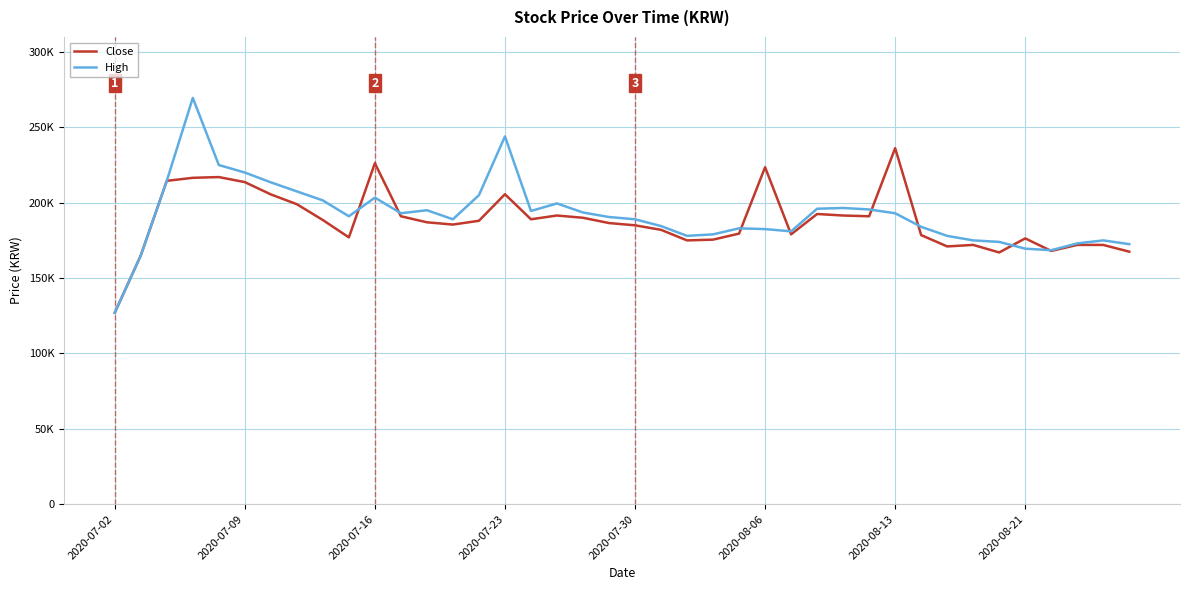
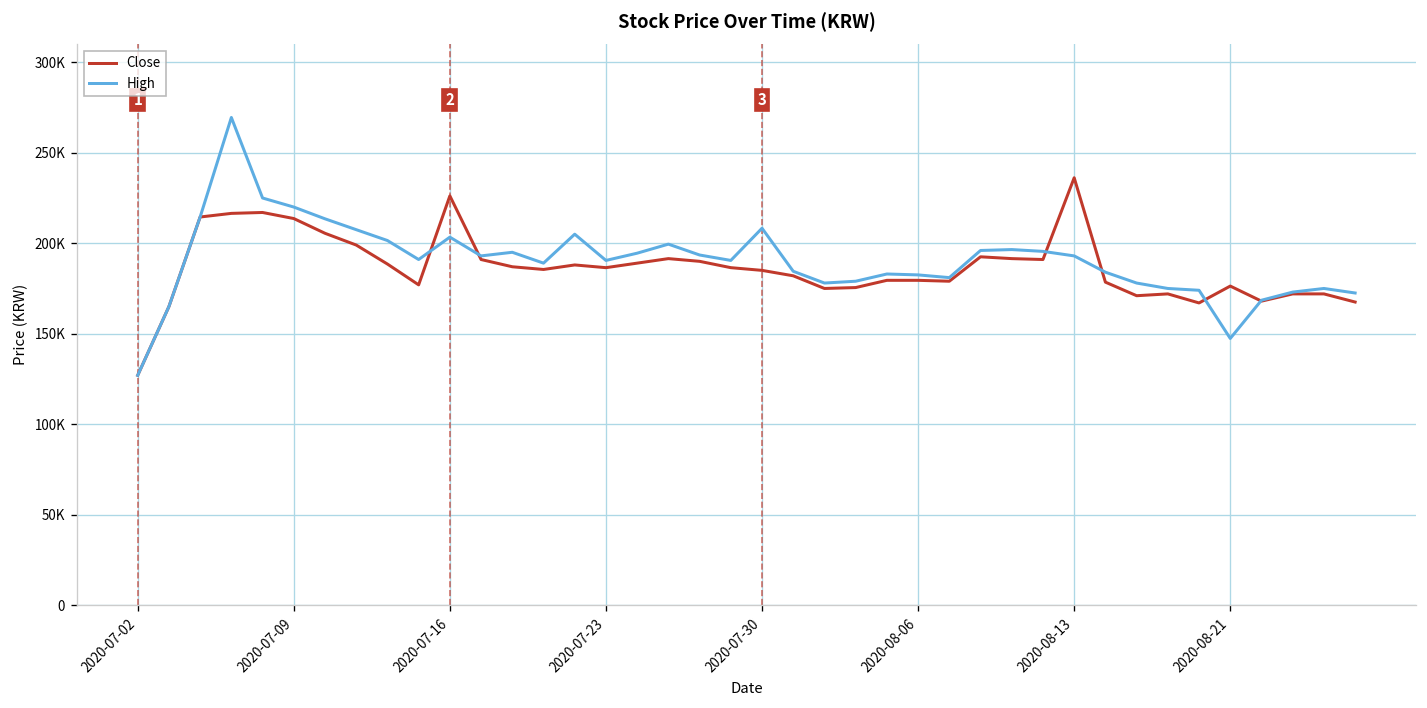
  {
    "Close": {
      "2020-07-09": 214000,
      "2020-07-16": 226000,
-     "2020-07-23": 206000,
+     "2020-07-23": 187000,
      "2020-07-30": 185000,
-     "2020-08-06": 224000,
+     "2020-08-06": 180000,
      "2020-08-13": 236000,
      "2020-08-21": 176000
    },
    "High": {
      "2020-07-09": 220000,
      "2020-07-16": 203000,
-     "2020-07-23": 244000,
-     "2020-07-30": 189000,
+     "2020-07-23": 191000,
+     "2020-07-30": 208000,
      "2020-08-06": 183000,
      "2020-08-13": 193000,
-     "2020-08-21": 170000
+     "2020-08-21": 147000
    }
  }
